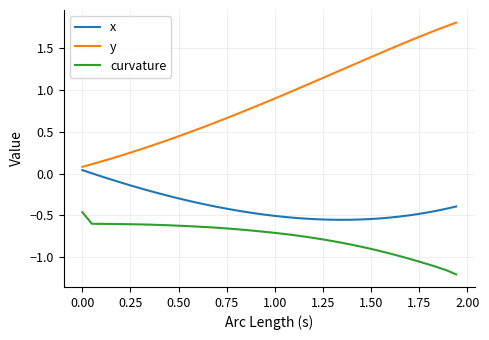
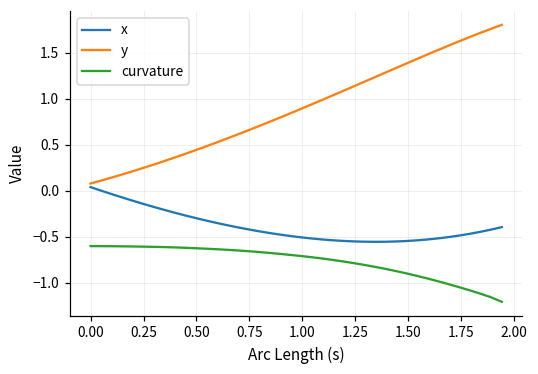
  {
    "x": {
      "0.00": 0.0
    },
    "y": {
      "0.00": 0.1
    },
    "curvature": {
-     "0.00": -0.5
+     "0.00": -0.6
    }
  }
